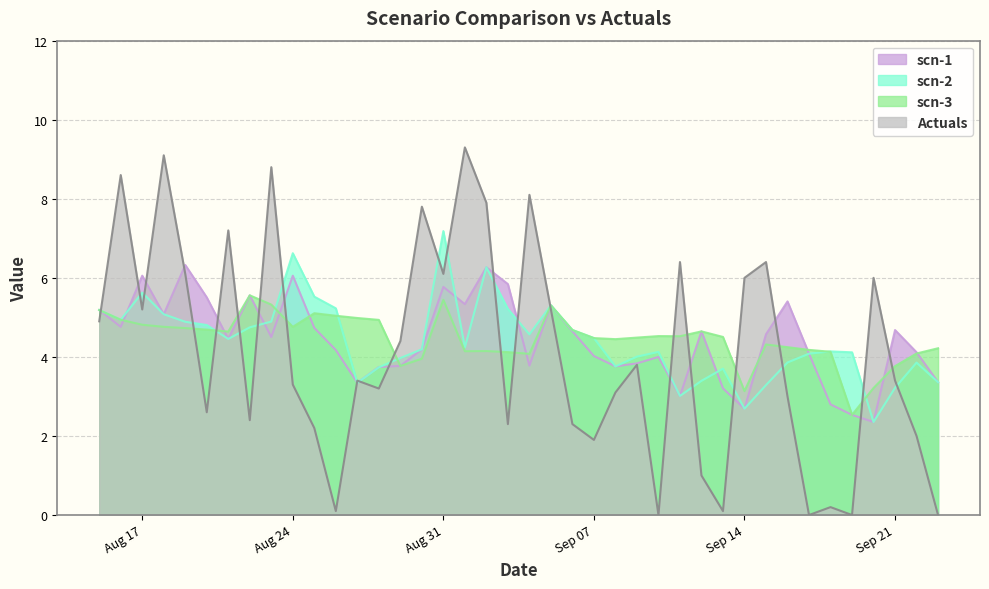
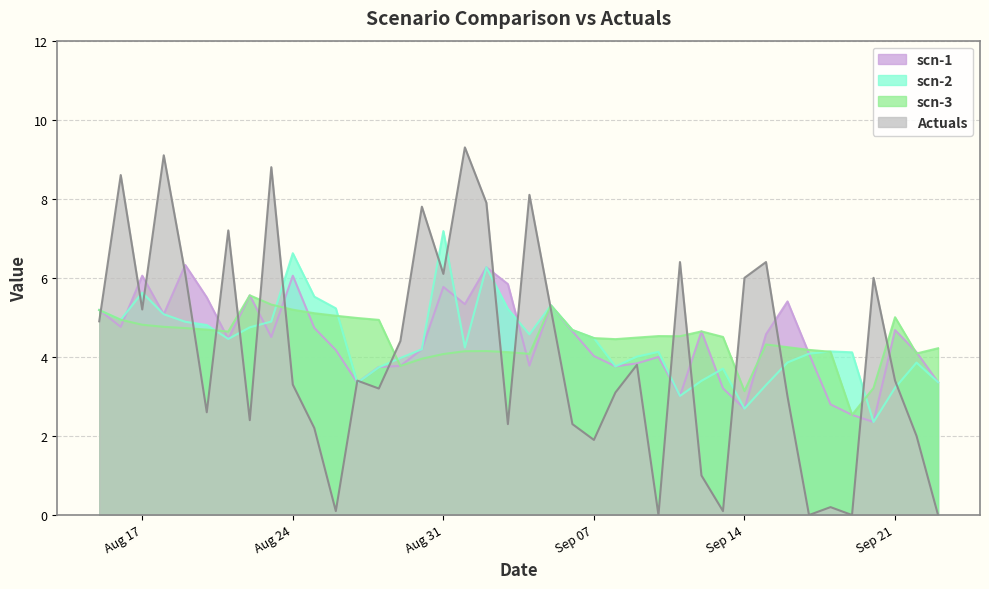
  {
    "scn-2": {
      "Aug 17": 5.6,
      "Aug 24": 6.6,
      "Aug 31": 7.2,
      "Sep 21": 3.2
    },
    "scn-3": {
      "Aug 17": 4.8,
-     "Aug 24": 4.8,
-     "Aug 31": 5.4,
+     "Aug 24": 5.2,
+     "Aug 31": 4.1,
      "Sep 14": 3.1,
-     "Sep 21": 3.8
+     "Sep 21": 5.0
    }
  }
